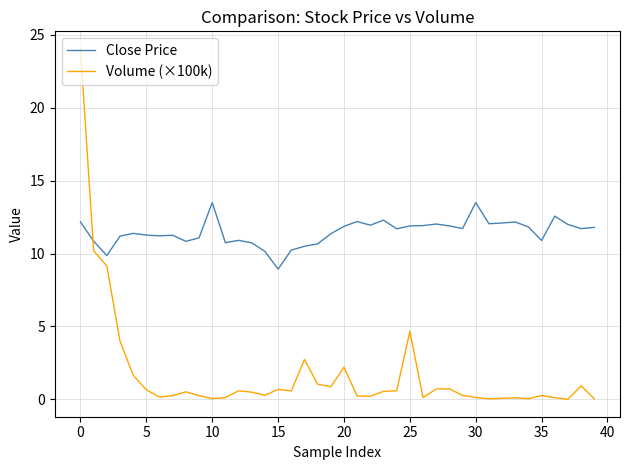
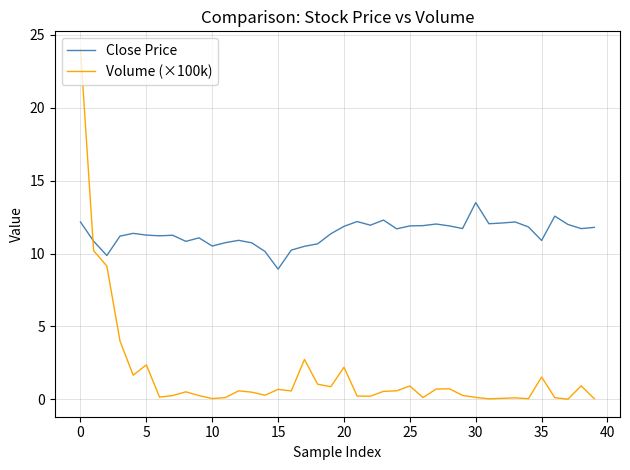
  {
    "Close Price": {
      "0": 12.2,
      "5": 11.3,
-     "10": 13.5,
+     "10": 10.5,
      "15": 8.9,
      "20": 11.9,
      "25": 11.9,
      "30": 13.5,
      "35": 10.9
    },
    "Volume (×100k)": {
-     "5": 0.7,
+     "5": 2.4,
      "10": 0.1,
      "15": 0.7,
      "20": 2.2,
-     "25": 4.7,
+     "25": 0.9,
      "30": 0.1,
-     "35": 0.3
+     "35": 1.5
    }
  }
